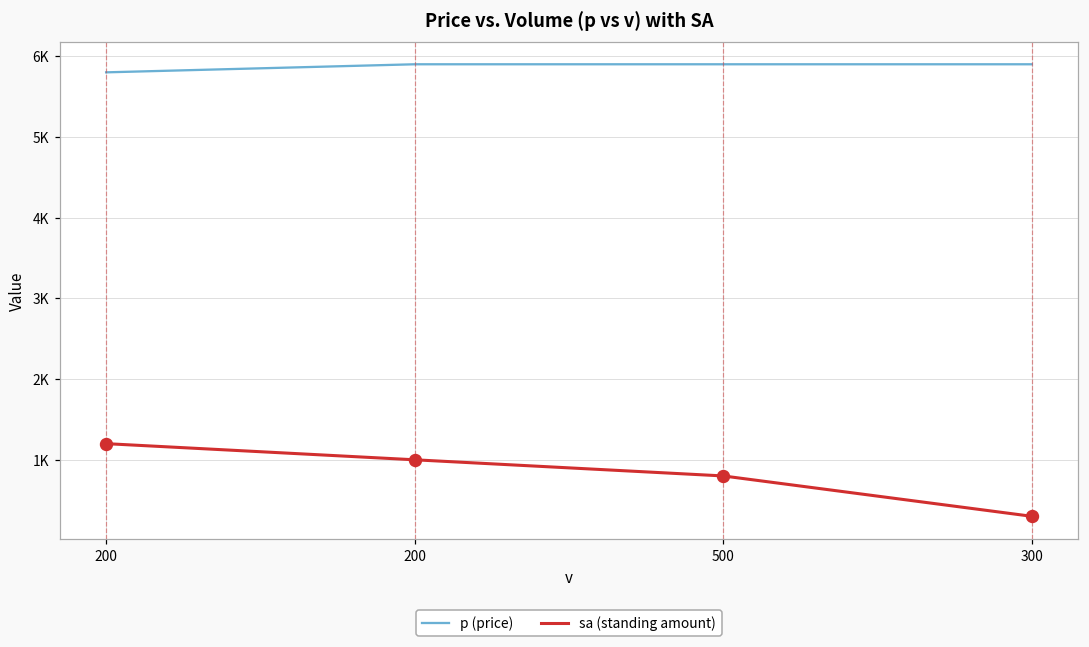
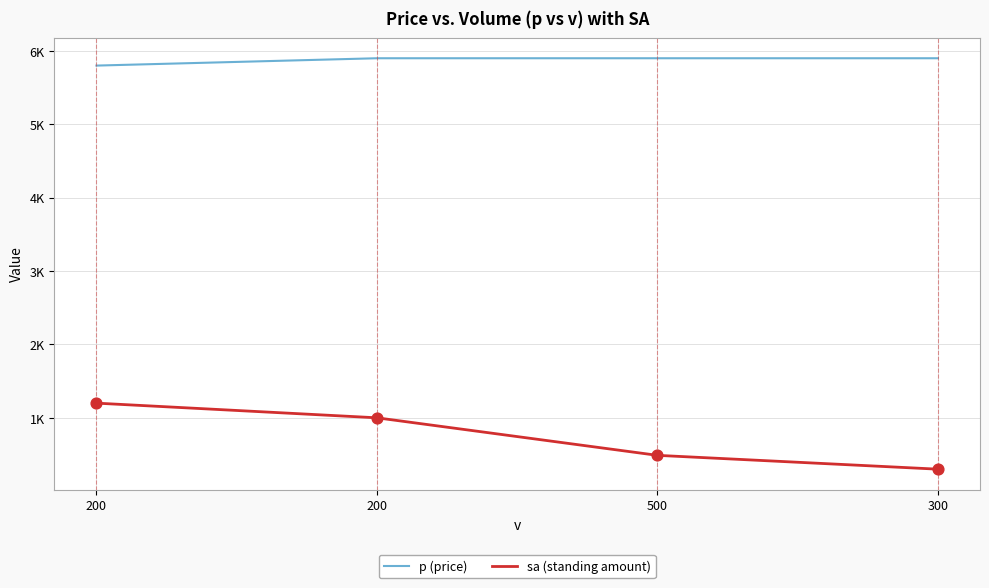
  {
    "p (price)": {
      "500": 5900,
      "300": 5900
    },
    "sa (standing amount)": {
-     "500": 800,
+     "500": 500,
      "300": 300
    }
  }
